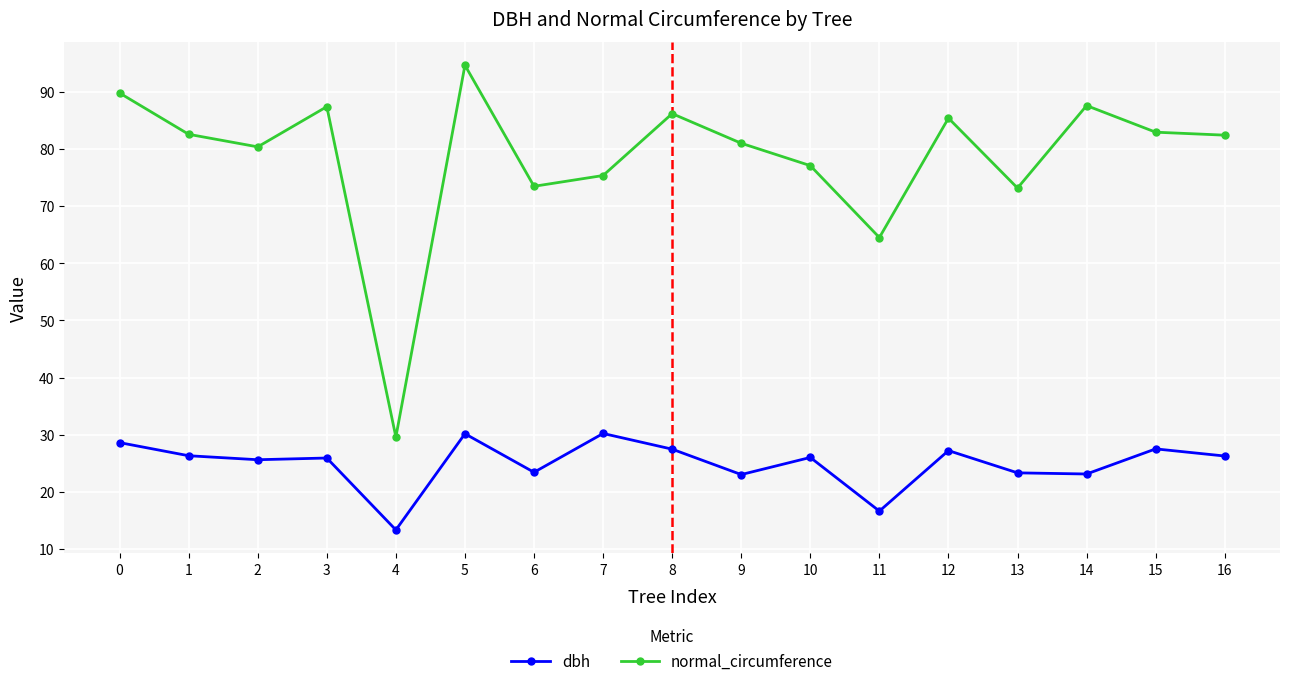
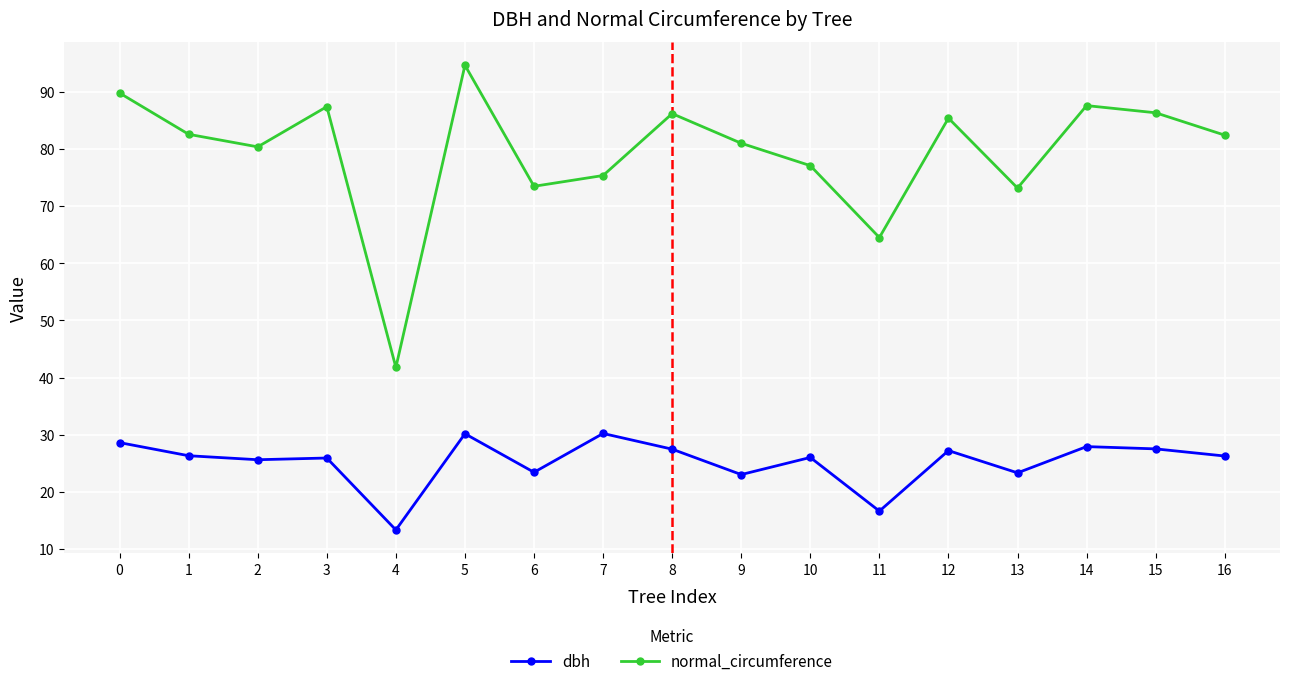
  {
    "dbh": {
      "0": 29,
      "1": 26,
      "2": 26,
      "3": 26,
      "4": 13,
      "5": 30,
      "6": 23,
      "7": 30,
      "8": 27,
      "9": 23,
      "10": 26,
      "11": 17,
      "12": 27,
      "13": 23,
-     "14": 23,
+     "14": 28,
      "15": 28,
      "16": 26
    },
    "normal_circumference": {
      "0": 90,
      "1": 83,
      "2": 80,
      "3": 87,
-     "4": 30,
+     "4": 42,
      "5": 95,
      "6": 74,
      "7": 75,
      "8": 86,
      "9": 81,
      "10": 77,
      "11": 65,
      "12": 85,
      "13": 73,
      "14": 88,
-     "15": 83,
+     "15": 86,
      "16": 82
    }
  }
